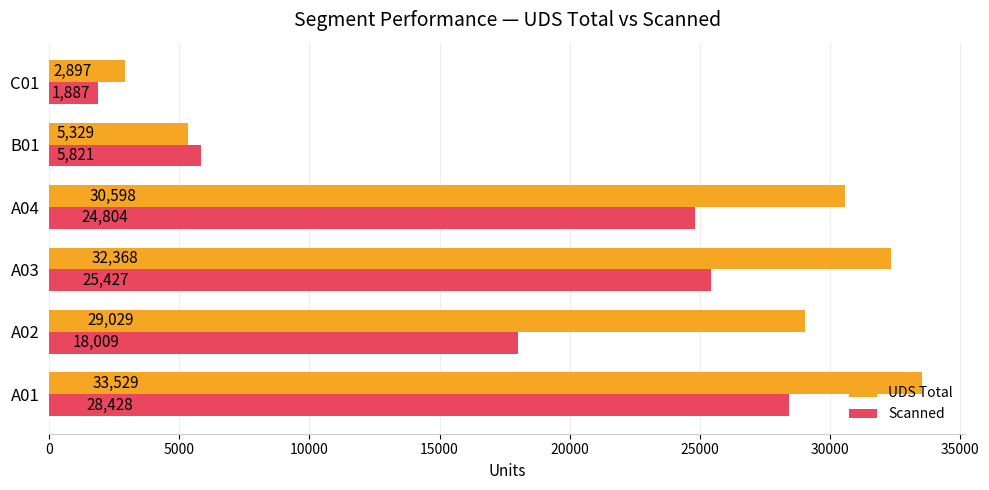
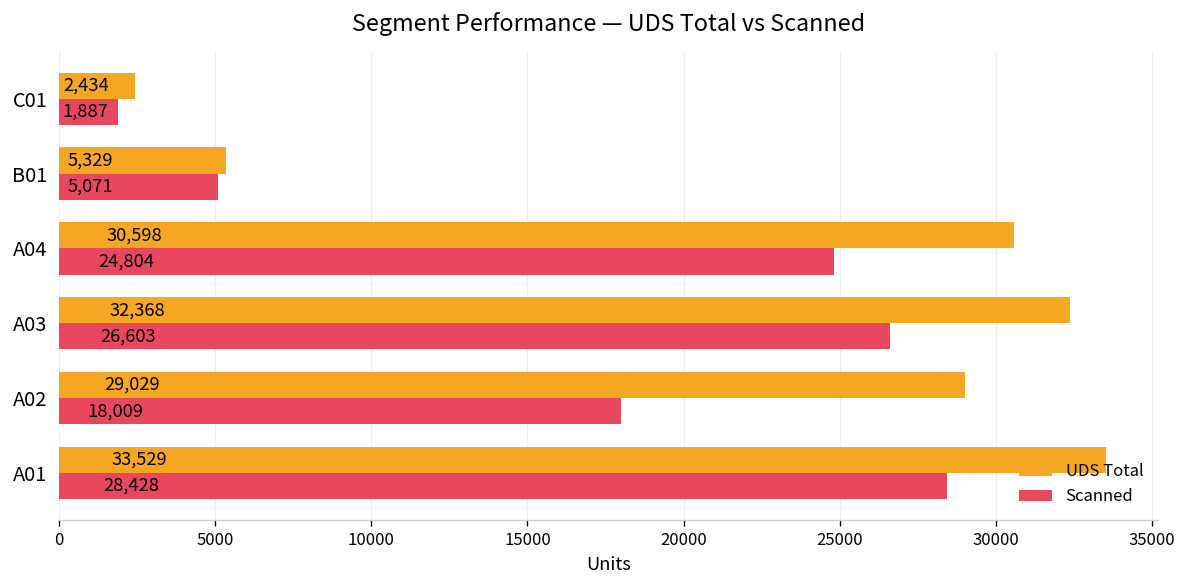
  {
    "UDS Total": {
-     "C01": "2,897",
+     "C01": "2,434",
      "B01": "5,329",
      "A04": "30,598",
      "A03": "32,368",
      "A02": "29,029",
      "A01": "33,529"
    },
    "Scanned": {
      "C01": "1,887",
-     "B01": "5,821",
+     "B01": "5,071",
      "A04": "24,804",
-     "A03": "25,427",
+     "A03": "26,603",
      "A02": "18,009",
      "A01": "28,428"
    }
  }
